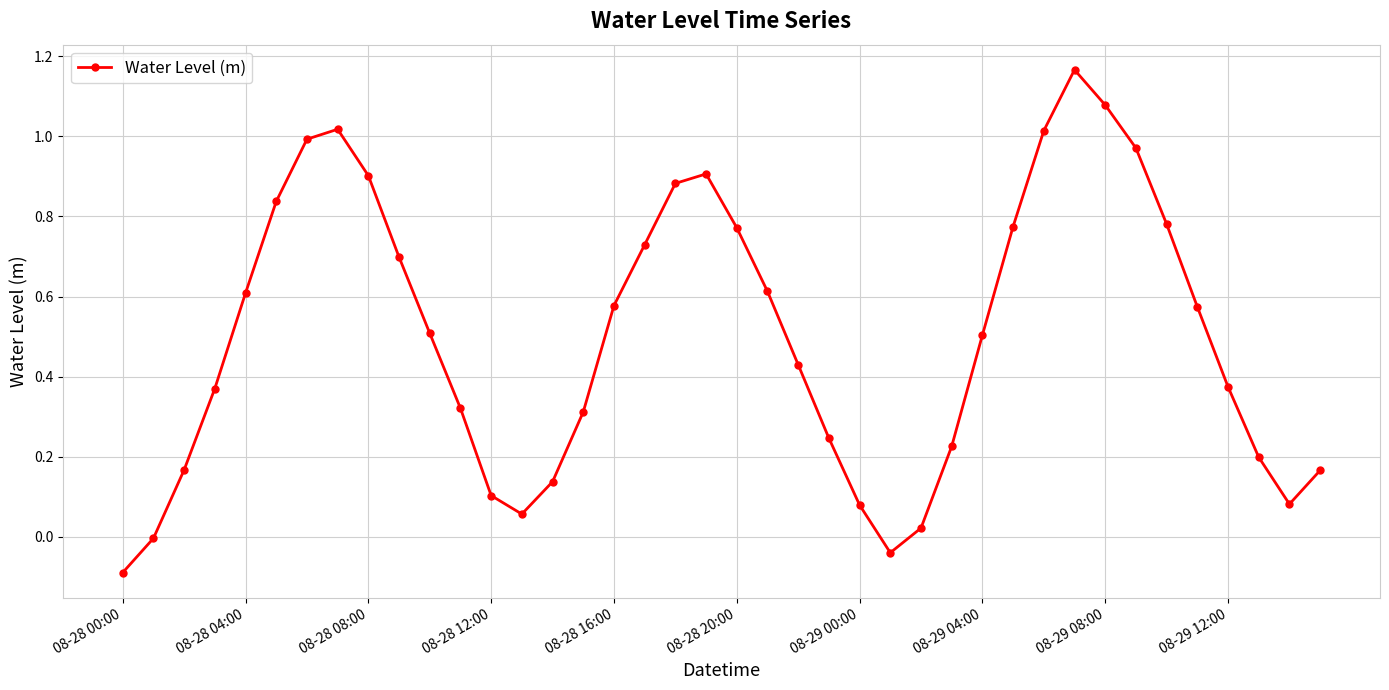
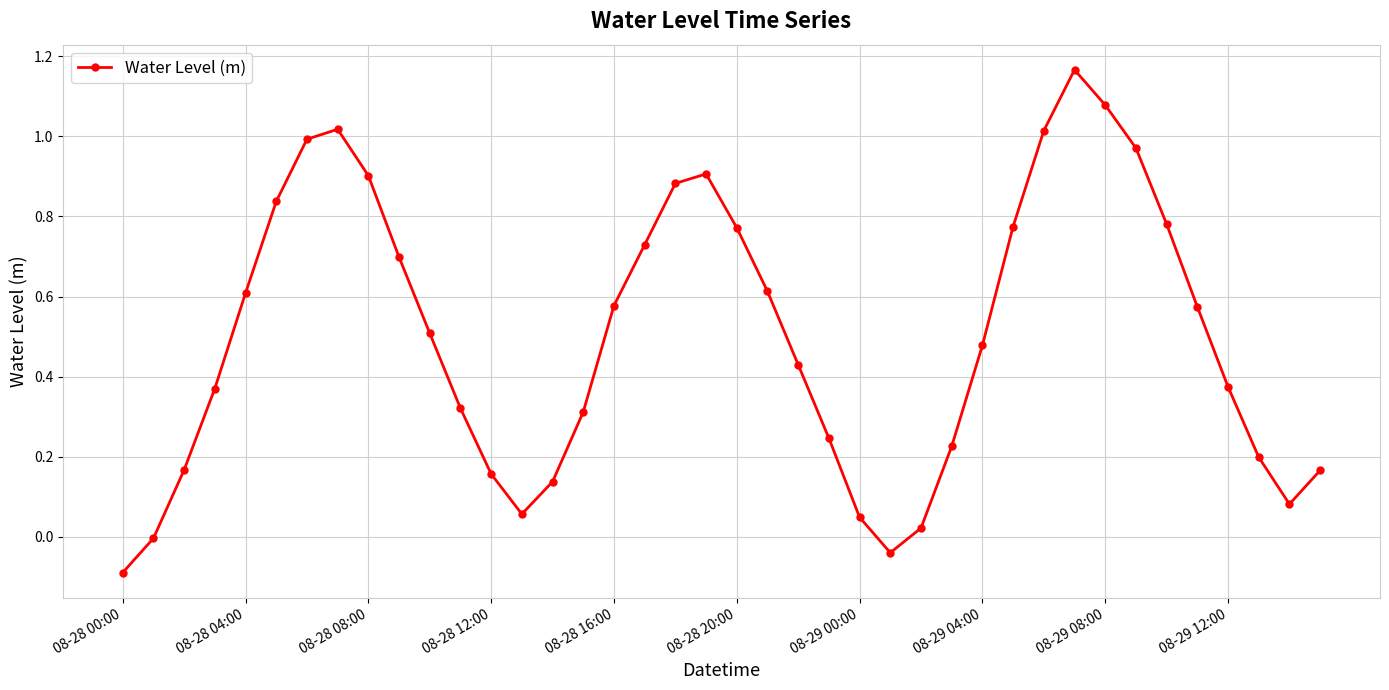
  {
    "08-28 00:00": -0.09,
    "08-28 04:00": 0.61,
    "08-28 08:00": 0.90,
-   "08-28 12:00": 0.10,
+   "08-28 12:00": 0.16,
    "08-28 16:00": 0.58,
    "08-28 20:00": 0.77,
-   "08-29 00:00": 0.08,
-   "08-29 04:00": 0.50,
+   "08-29 00:00": 0.05,
+   "08-29 04:00": 0.48,
    "08-29 08:00": 1.08,
    "08-29 12:00": 0.37
  }
